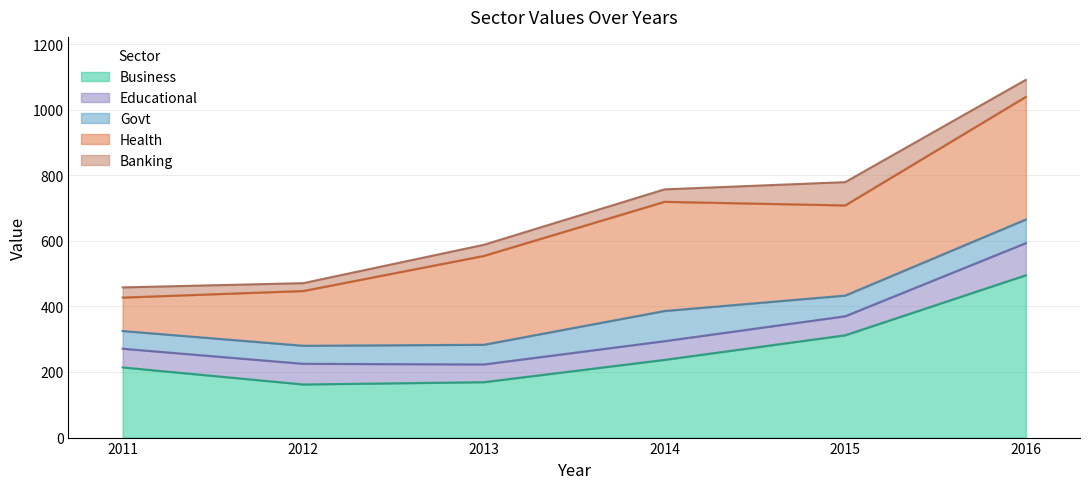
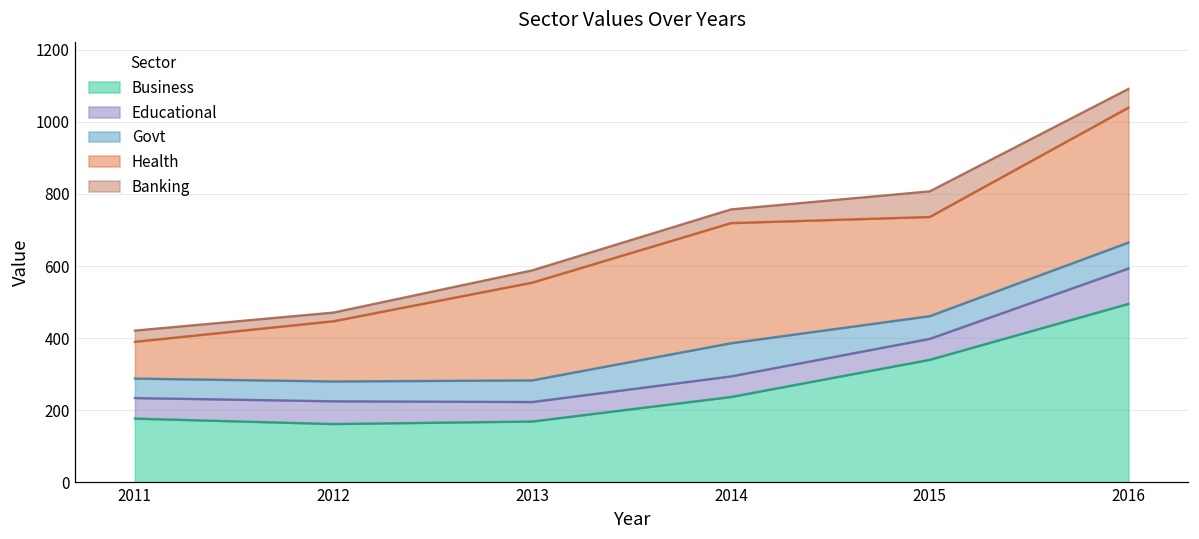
  {
    "Business": {
-     "2011": 210,
+     "2011": 180,
      "2012": 160,
      "2013": 170,
      "2014": 240,
-     "2015": 310,
+     "2015": 340,
      "2016": 500
    }
  }
